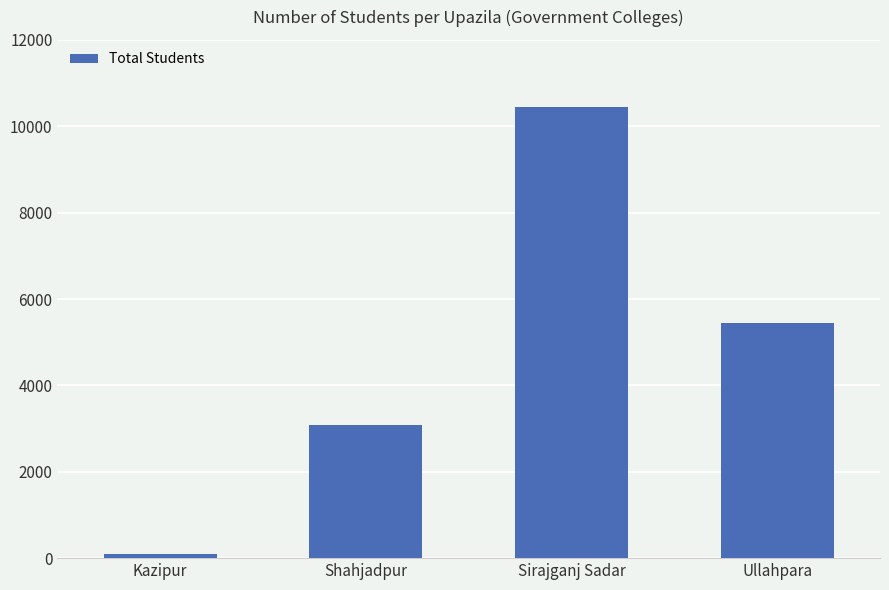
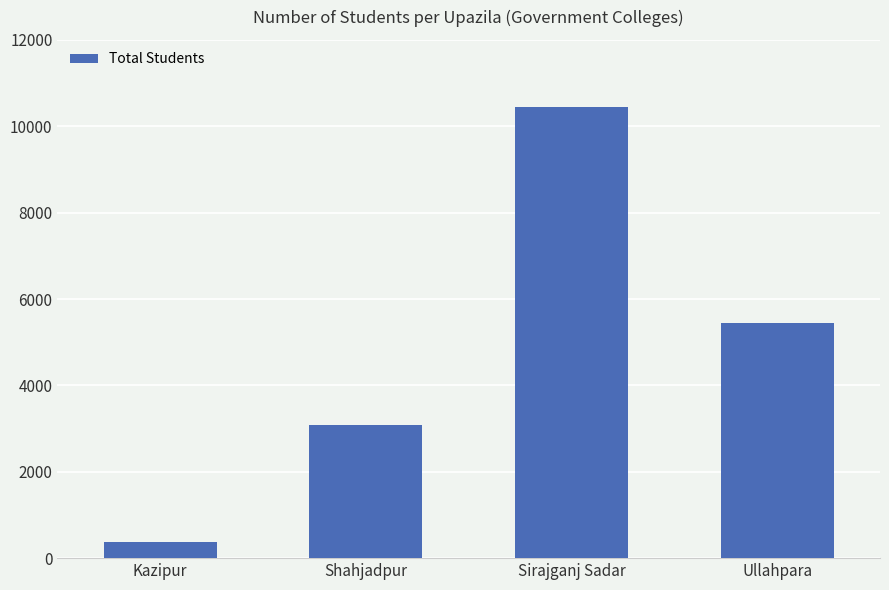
  {
-   "Kazipur": 100,
+   "Kazipur": 400,
    "Shahjadpur": 3100,
    "Sirajganj Sadar": 10400,
    "Ullahpara": 5400
  }
